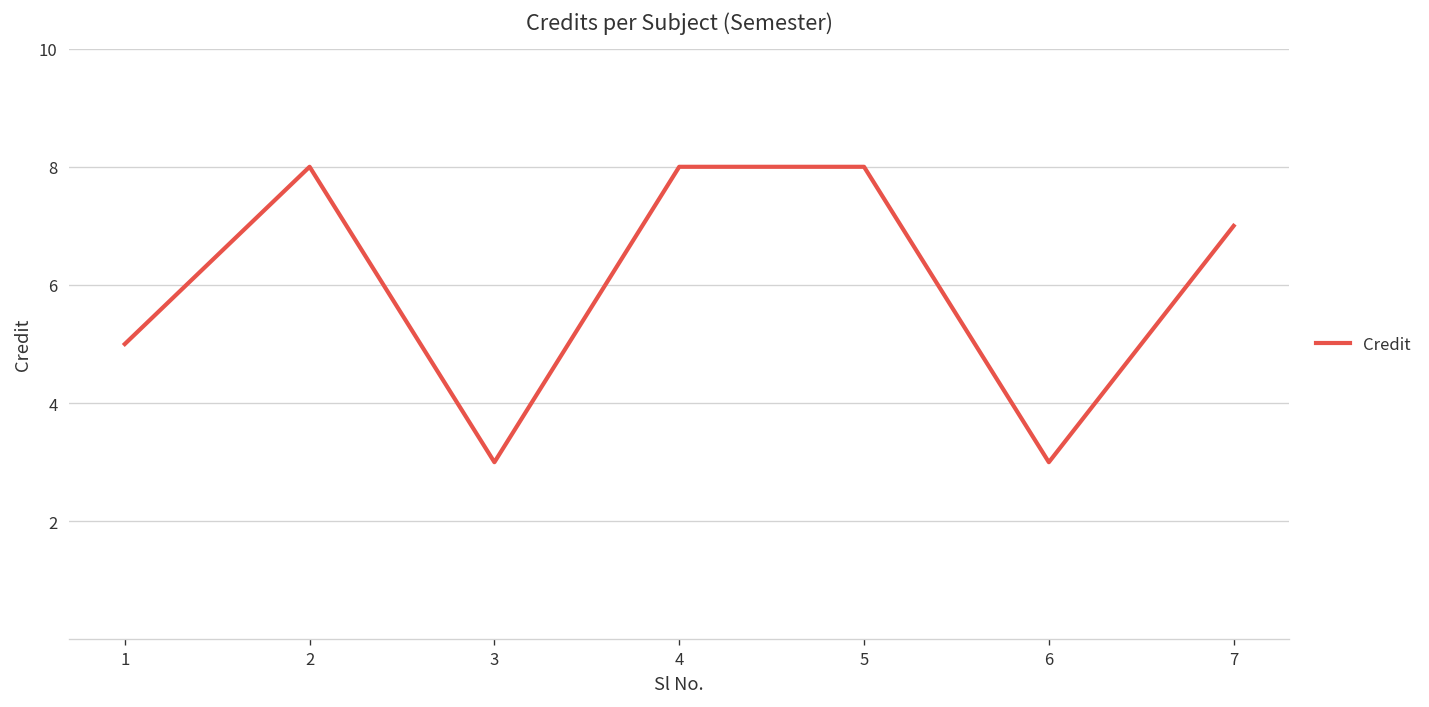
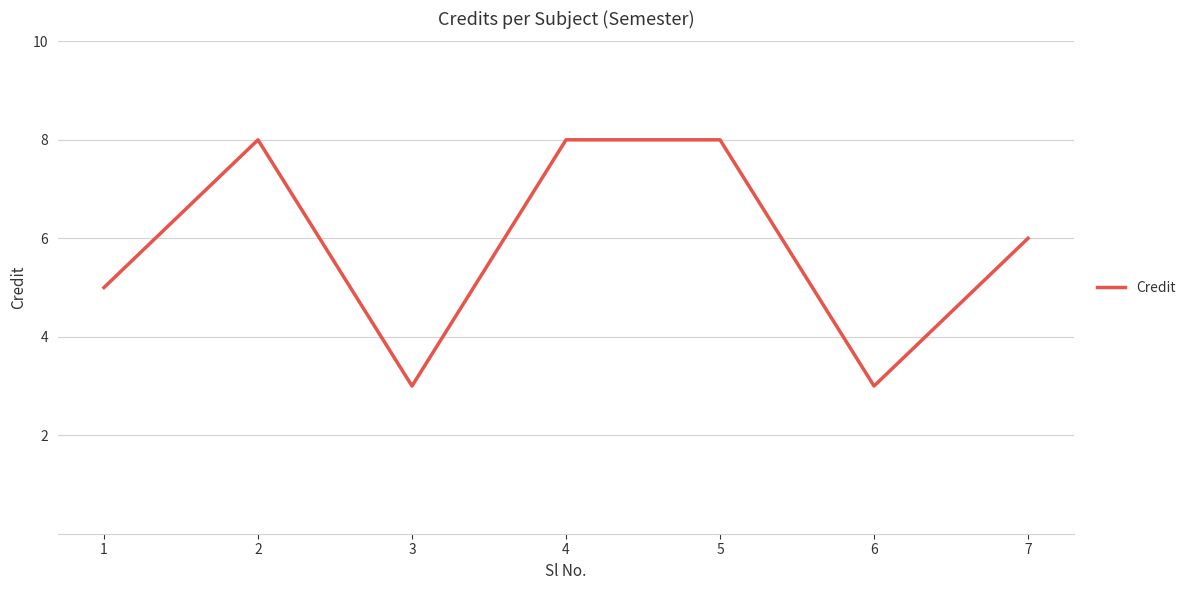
  {
    "1": 5,
    "2": 8,
    "3": 3,
    "4": 8,
    "5": 8,
    "6": 3,
-   "7": 7
+   "7": 6
  }
